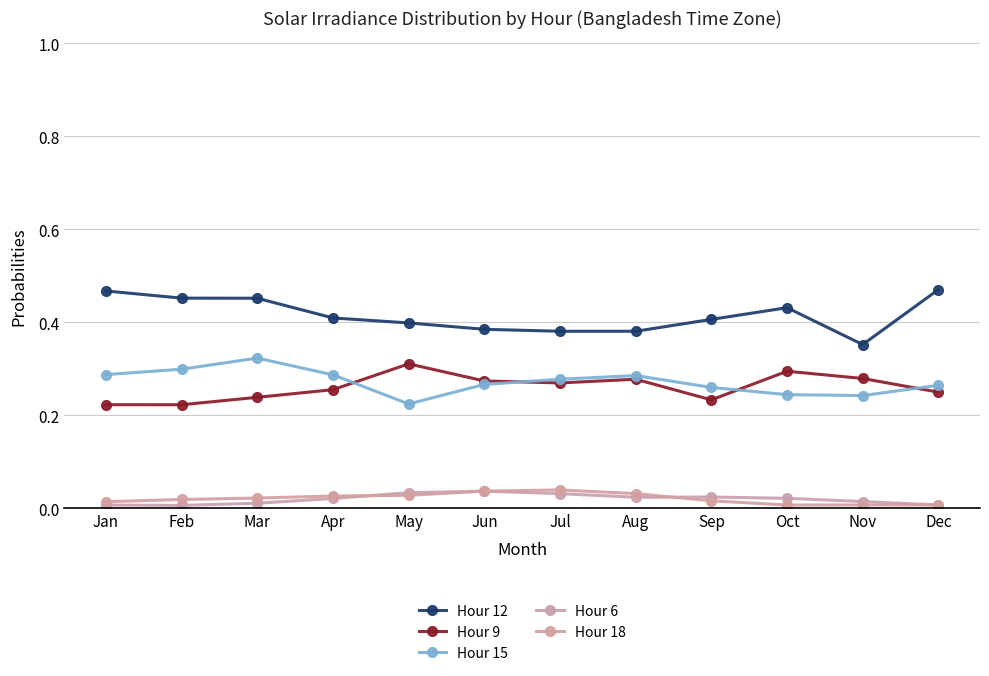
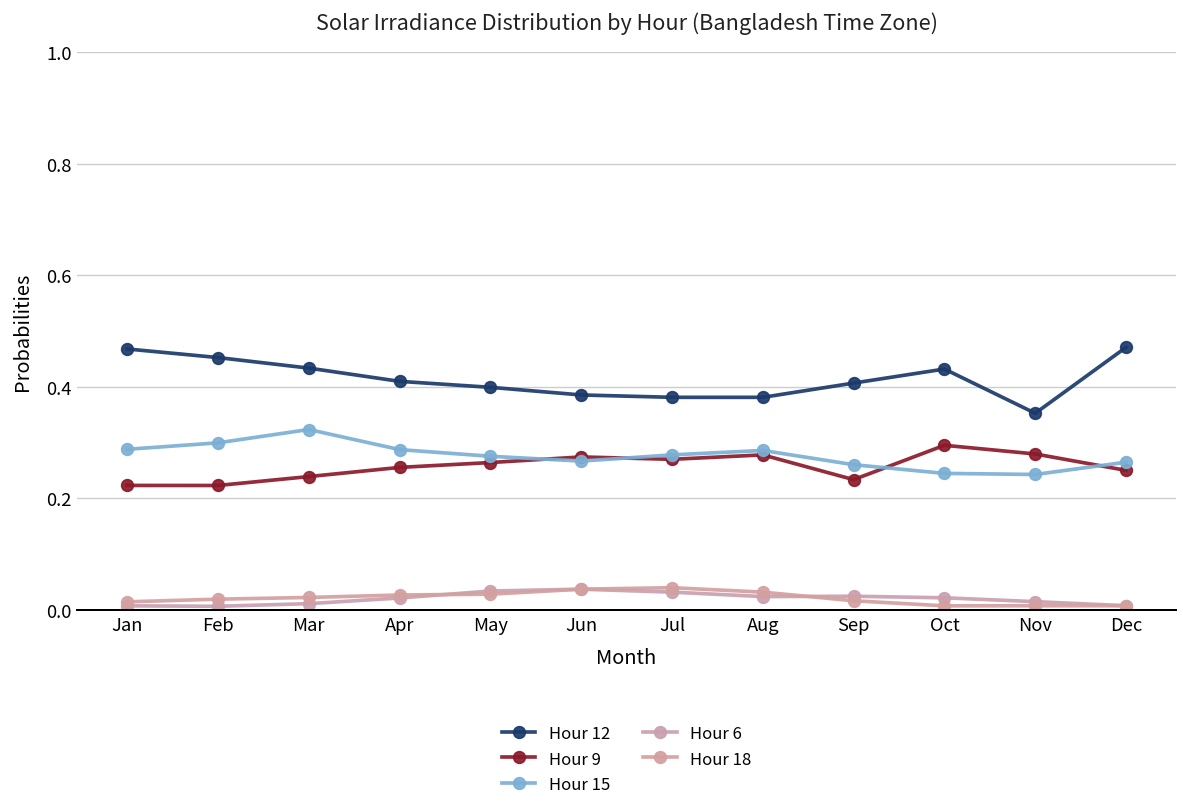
  {
    "Hour 12": {
      "Jan": 0.47,
      "Feb": 0.45,
-     "Mar": 0.45,
+     "Mar": 0.43,
      "Apr": 0.41,
      "May": 0.40,
      "Jun": 0.39,
      "Jul": 0.38,
      "Aug": 0.38,
      "Sep": 0.41,
      "Oct": 0.43,
      "Nov": 0.35,
      "Dec": 0.47
    },
    "Hour 9": {
      "Jan": 0.22,
      "Feb": 0.22,
      "Mar": 0.24,
      "Apr": 0.26,
-     "May": 0.31,
+     "May": 0.26,
      "Jun": 0.27,
      "Jul": 0.27,
      "Aug": 0.28,
      "Sep": 0.23,
      "Oct": 0.29,
      "Nov": 0.28,
      "Dec": 0.25
    },
    "Hour 15": {
      "Jan": 0.29,
      "Feb": 0.30,
      "Mar": 0.32,
      "Apr": 0.29,
-     "May": 0.22,
+     "May": 0.28,
      "Jun": 0.27,
      "Jul": 0.28,
      "Aug": 0.29,
      "Sep": 0.26,
      "Oct": 0.24,
      "Nov": 0.24,
      "Dec": 0.26
    }
  }
